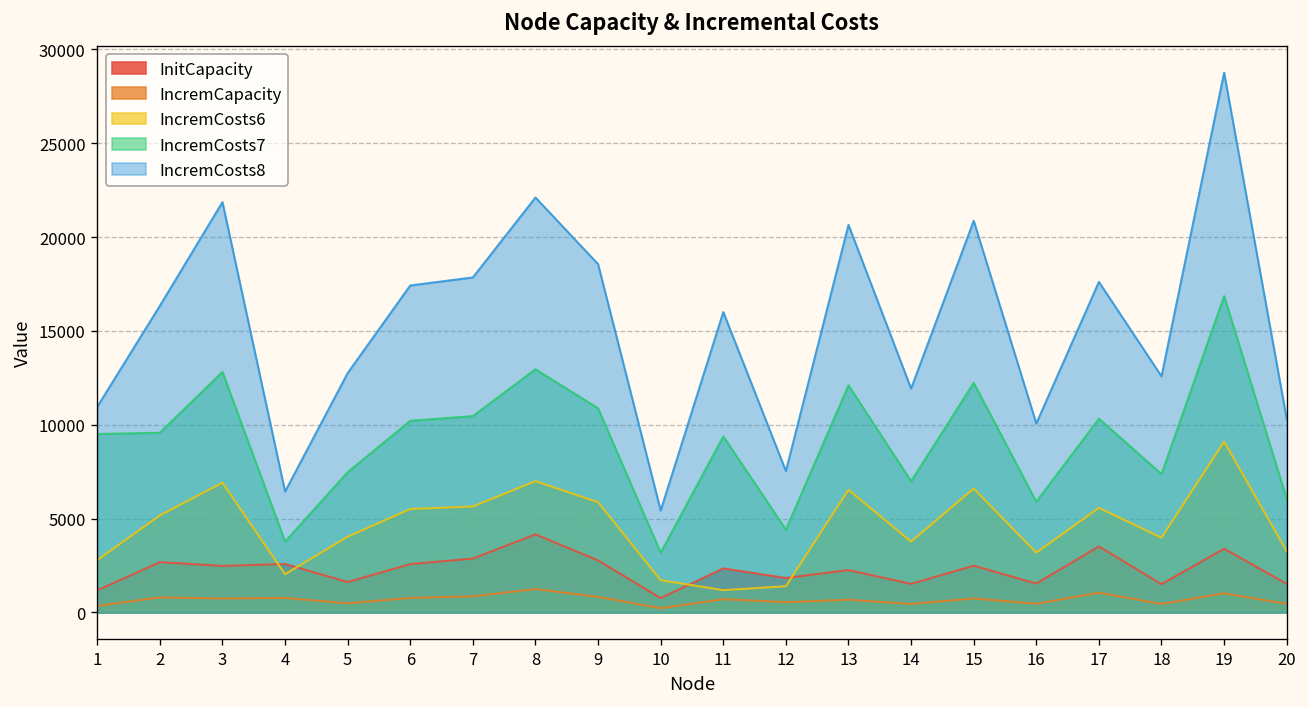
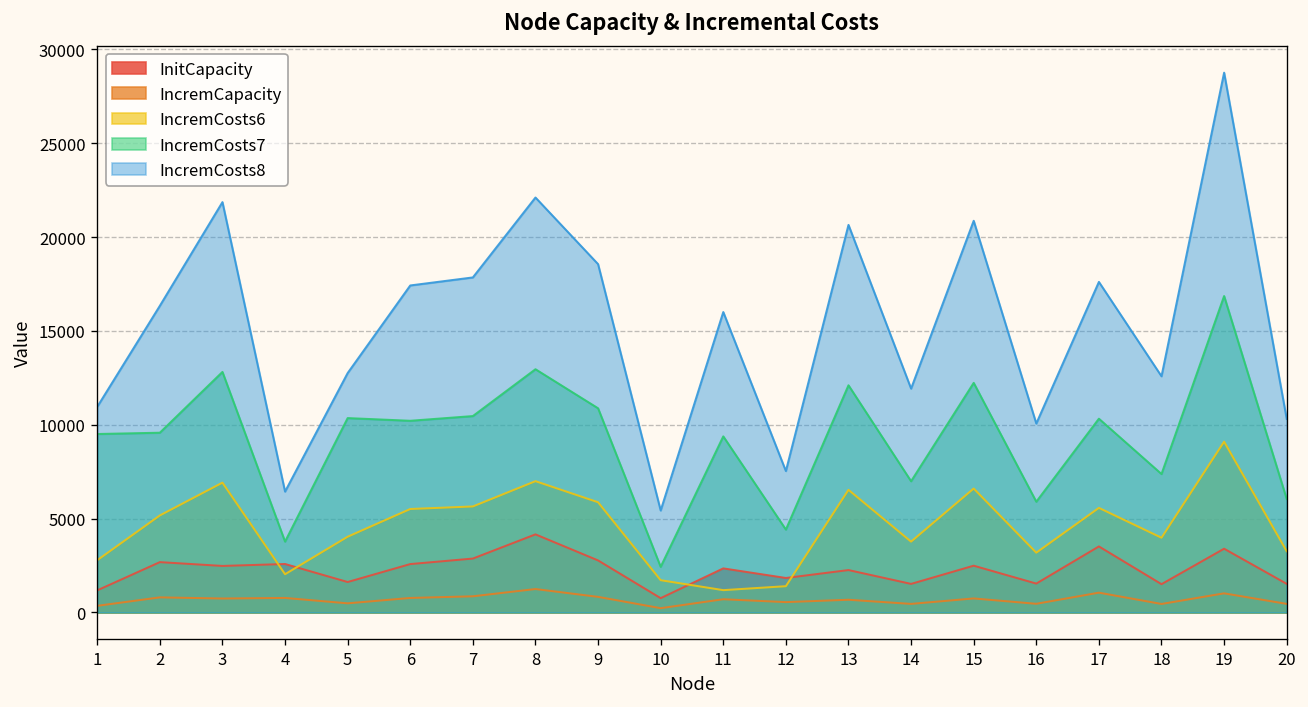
  {
    "IncremCosts6": {
      "1": 2800,
      "2": 5200,
      "3": 6900,
      "4": 2000,
      "5": 4000,
      "6": 5500,
      "7": 5700,
      "8": 7000,
      "9": 5900,
      "10": 1700,
      "11": 1200,
      "12": 1400,
      "13": 6500,
      "14": 3800,
      "15": 6600,
      "16": 3200,
      "17": 5600,
      "18": 4000,
      "19": 9100,
      "20": 3300
    },
    "IncremCosts7": {
      "1": 9500,
      "2": 9600,
      "3": 12800,
      "4": 3800,
-     "5": 7500,
+     "5": 10400,
      "6": 10200,
      "7": 10500,
      "8": 13000,
      "9": 10900,
-     "10": 3200,
+     "10": 2400,
      "11": 9400,
      "12": 4400,
      "13": 12100,
      "14": 7000,
      "15": 12200,
      "16": 5900,
      "17": 10300,
      "18": 7400,
      "19": 16900,
      "20": 6000
    },
    "IncremCosts8": {
      "1": 11000,
      "2": 16300,
      "3": 21900,
      "4": 6400,
      "5": 12800,
      "6": 17400,
      "7": 17900,
      "8": 22100,
      "9": 18600,
      "10": 5400,
      "11": 16000,
      "12": 7500,
      "13": 20700,
      "14": 11900,
      "15": 20900,
      "16": 10100,
      "17": 17600,
      "18": 12600,
      "19": 28800,
      "20": 10300
    }
  }
